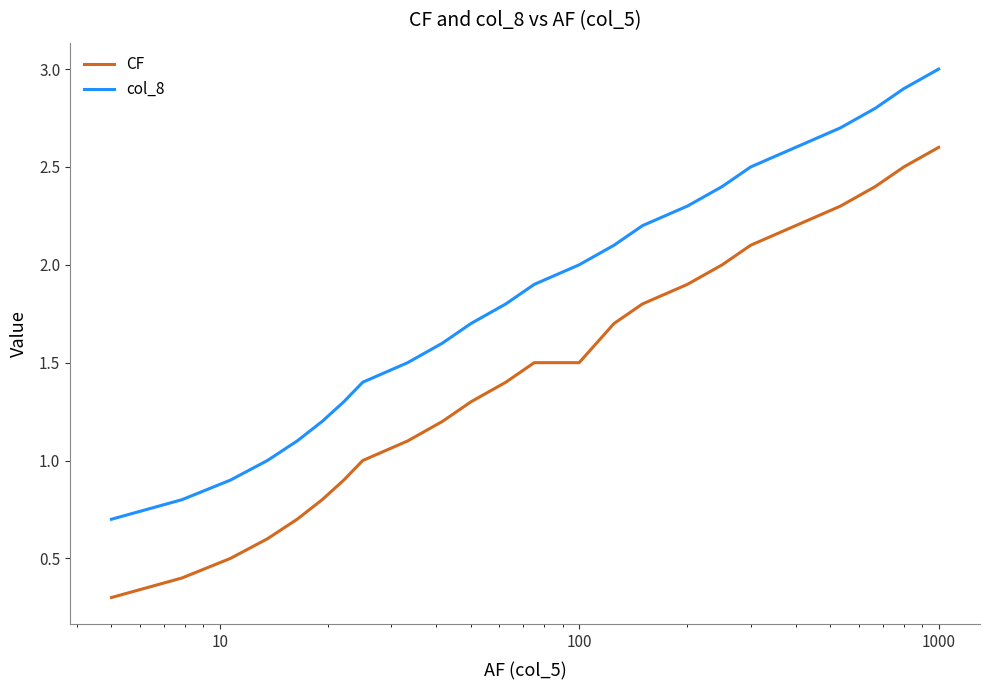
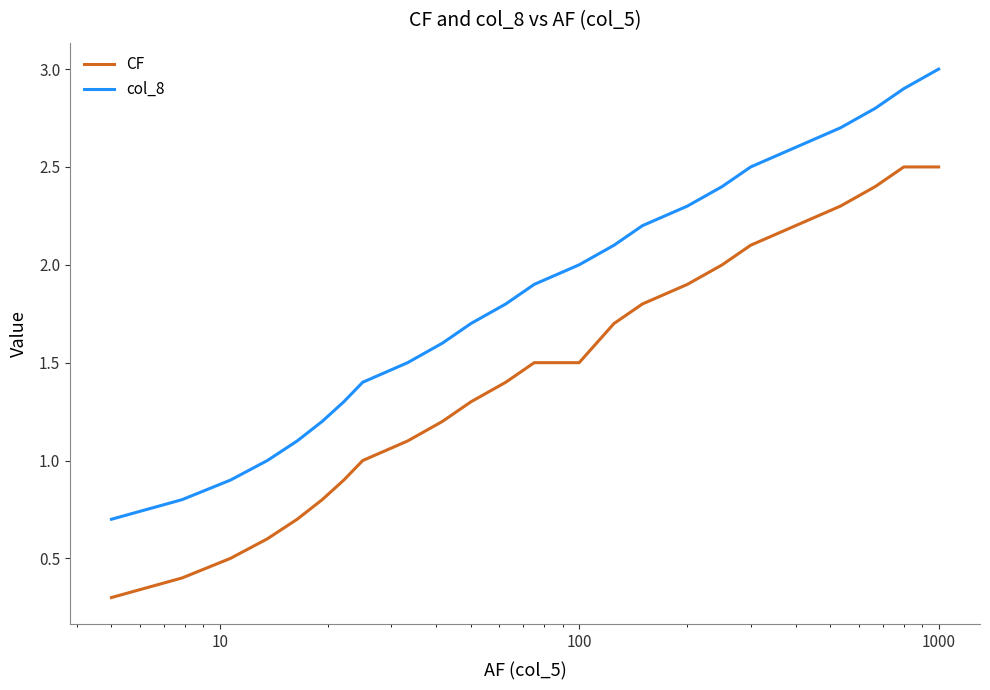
  {
    "CF": {
      "100": 1.5,
-     "1000": 2.6
+     "1000": 2.5
    },
    "col_8": {
      "100": 2.0,
      "1000": 3.0
    }
  }
